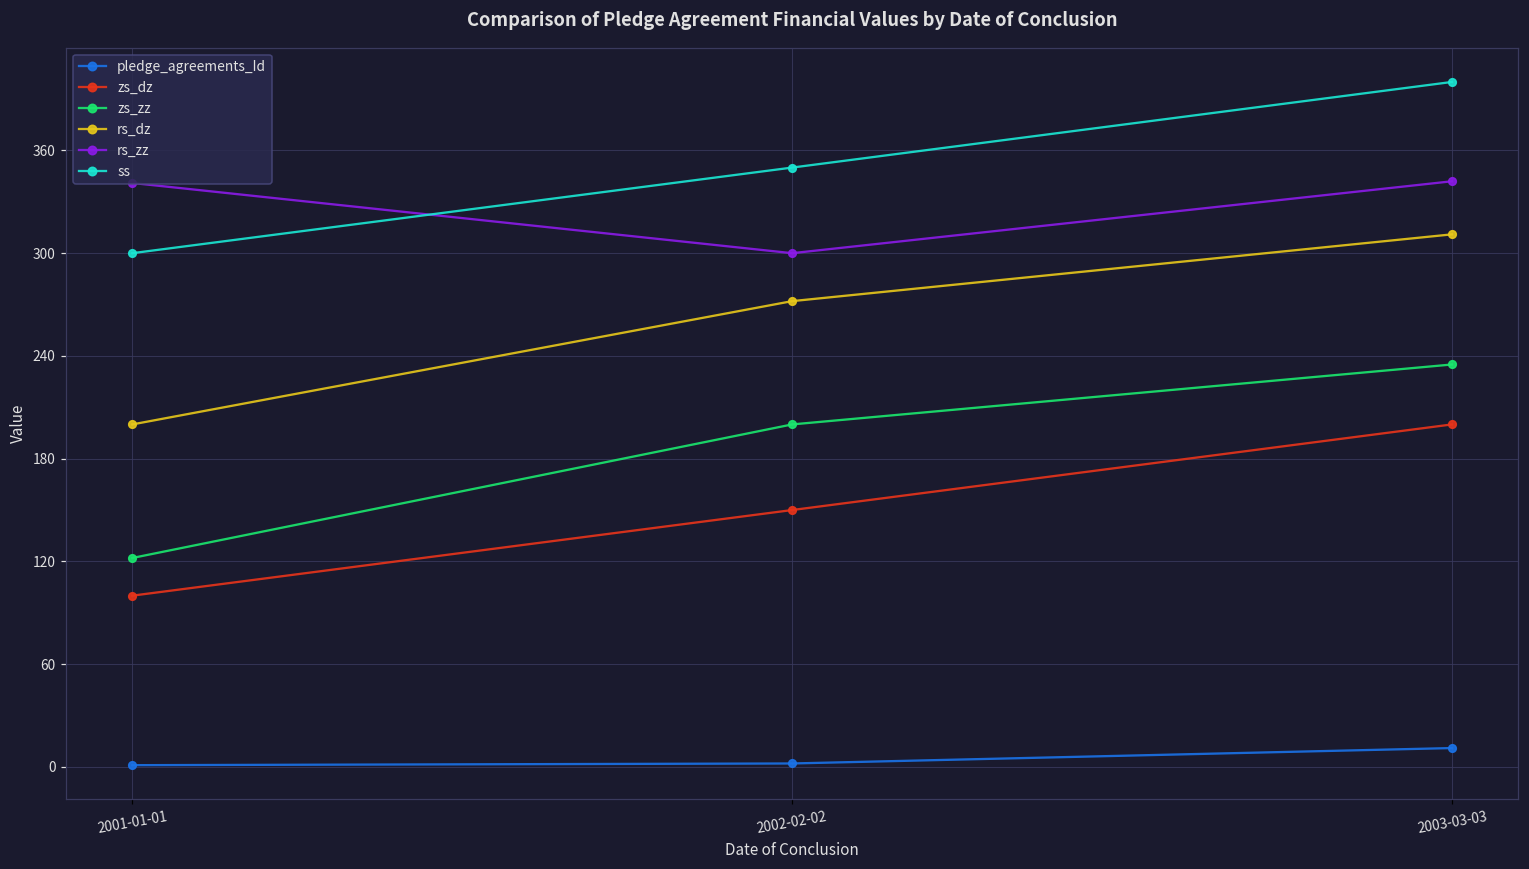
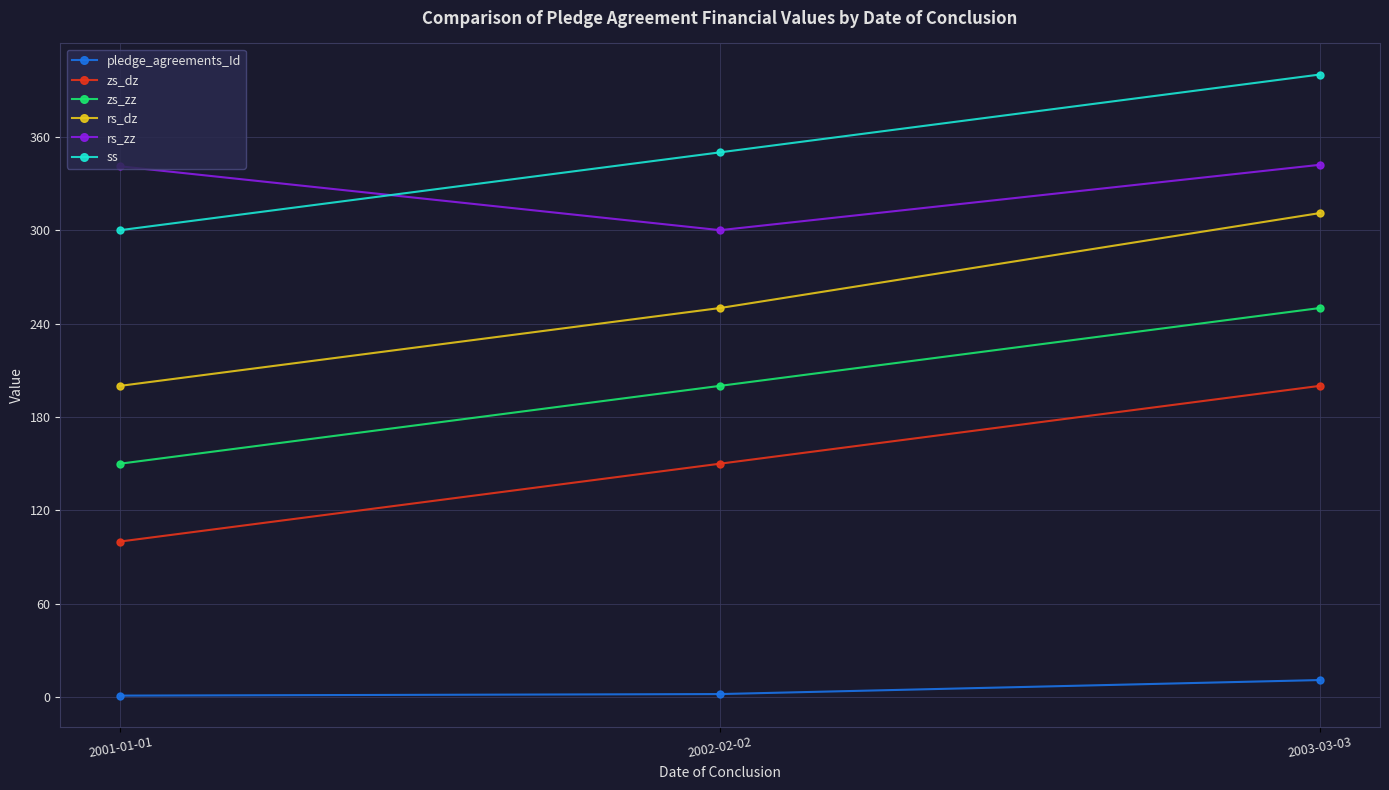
  {
    "pledge_agreements_Id": {
      "2001-01-01": 1,
      "2002-02-02": 2,
      "2003-03-03": 11
    },
    "zs_dz": {
      "2001-01-01": 100,
      "2002-02-02": 150,
      "2003-03-03": 200
    },
    "zs_zz": {
-     "2001-01-01": 122,
+     "2001-01-01": 150,
      "2002-02-02": 200,
-     "2003-03-03": 235
+     "2003-03-03": 250
    },
    "rs_dz": {
      "2001-01-01": 200,
-     "2002-02-02": 272,
+     "2002-02-02": 250,
      "2003-03-03": 311
    },
    "rs_zz": {
      "2002-02-02": 300,
      "2003-03-03": 342
    },
    "ss": {
      "2001-01-01": 300,
      "2002-02-02": 350,
      "2003-03-03": 400
    }
  }
